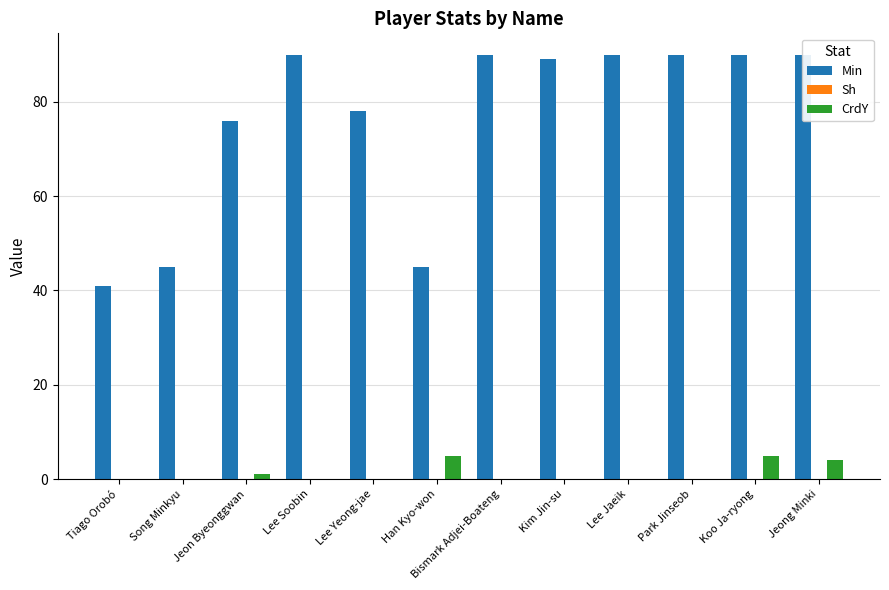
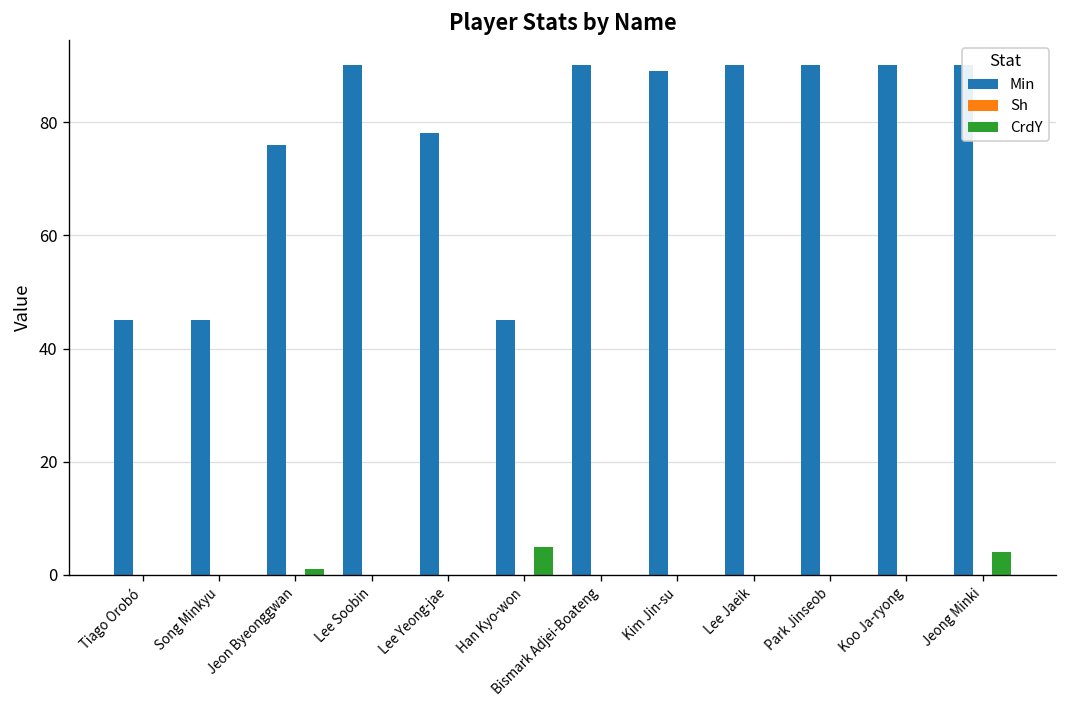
  {
    "Min": {
-     "Tiago Orobó": 41,
+     "Tiago Orobó": 45,
      "Song Minkyu": 45,
      "Jeon Byeonggwan": 76,
      "Lee Soobin": 90,
      "Lee Yeong-jae": 78,
      "Han Kyo-won": 45,
      "Bismark Adjei-Boateng": 90,
      "Kim Jin-su": 89,
      "Lee Jaeik": 90,
      "Park Jinseob": 90,
      "Koo Ja-ryong": 90
    },
    "Sh": {
      "Tiago Orobó": 0,
      "Song Minkyu": 0,
      "Jeon Byeonggwan": 0,
      "Lee Soobin": 0,
      "Lee Yeong-jae": 0,
      "Han Kyo-won": 0,
      "Bismark Adjei-Boateng": 0,
      "Kim Jin-su": 0,
      "Lee Jaeik": 0,
      "Park Jinseob": 0,
      "Koo Ja-ryong": 0,
      "Jeong Minki": 0
    },
    "CrdY": {
      "Tiago Orobó": 0,
      "Song Minkyu": 0,
      "Jeon Byeonggwan": 1,
      "Lee Soobin": 0,
      "Lee Yeong-jae": 0,
      "Han Kyo-won": 5,
      "Bismark Adjei-Boateng": 0,
      "Kim Jin-su": 0,
      "Lee Jaeik": 0,
      "Park Jinseob": 0,
-     "Koo Ja-ryong": 5,
+     "Koo Ja-ryong": 0,
      "Jeong Minki": 4
    }
  }
